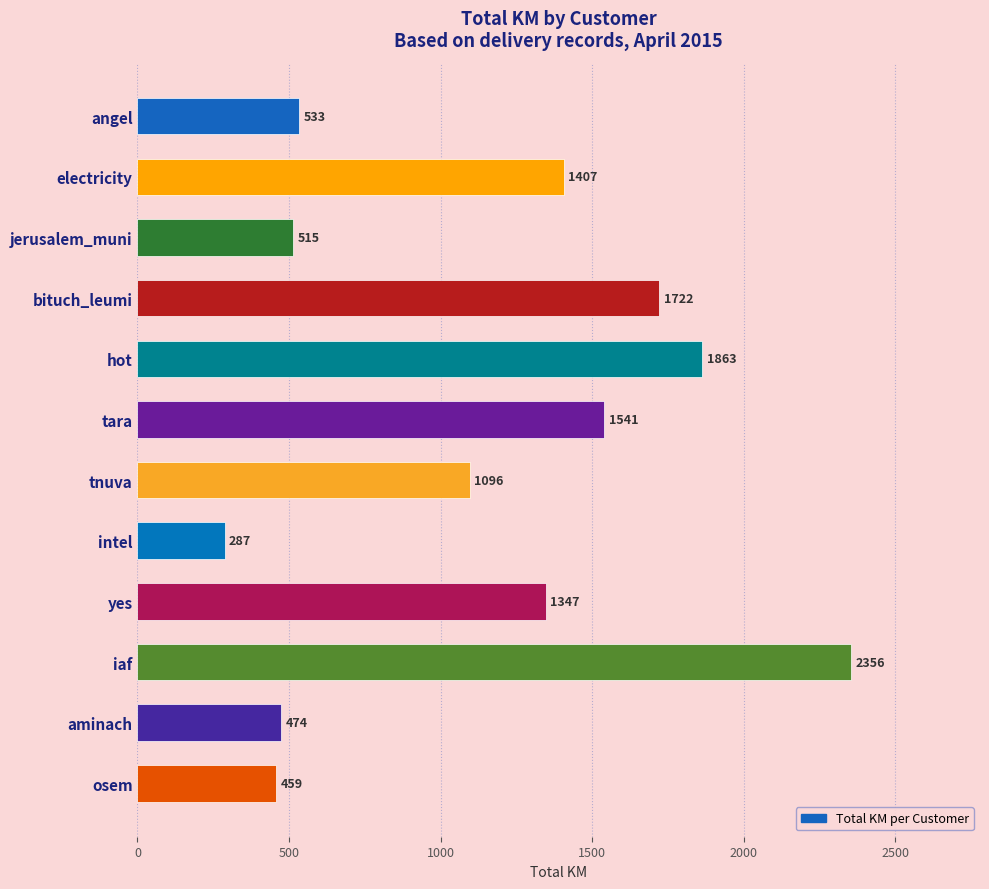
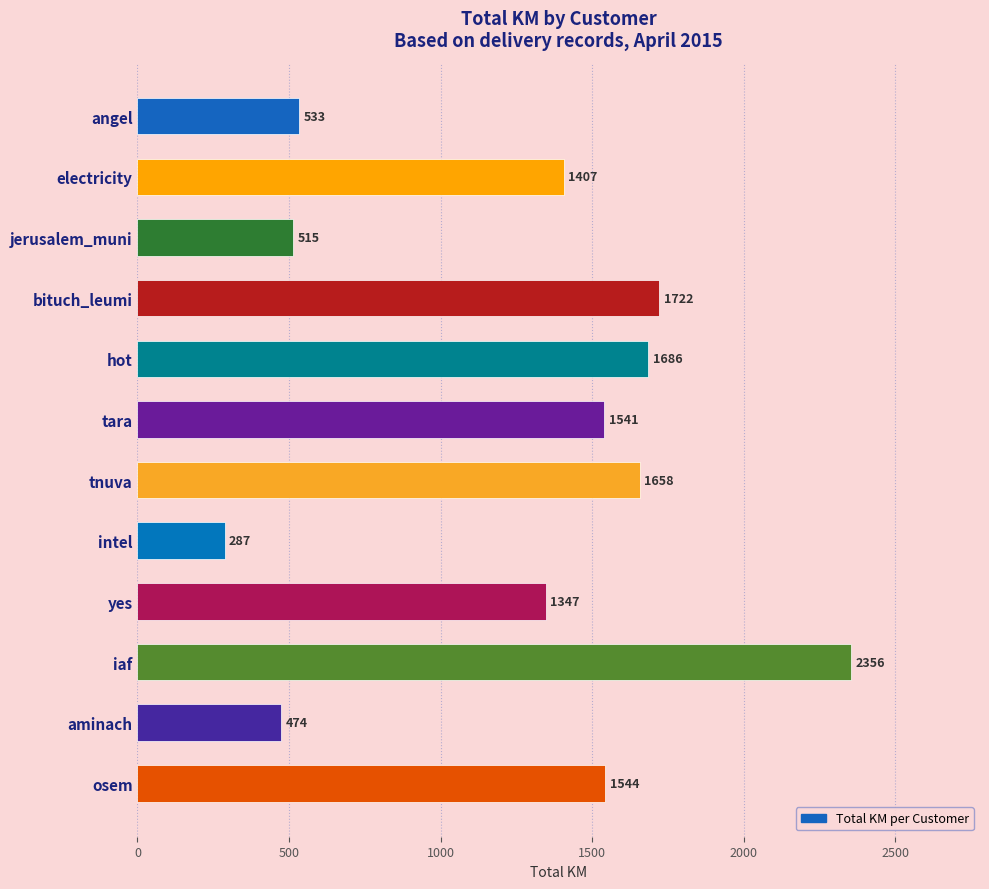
  {
    "angel": 533,
    "electricity": 1407,
    "jerusalem_muni": 515,
    "bituch_leumi": 1722,
-   "hot": 1863,
+   "hot": 1686,
    "tara": 1541,
-   "tnuva": 1096,
+   "tnuva": 1658,
    "intel": 287,
    "yes": 1347,
    "iaf": 2356,
    "aminach": 474,
-   "osem": 459
+   "osem": 1544
  }
